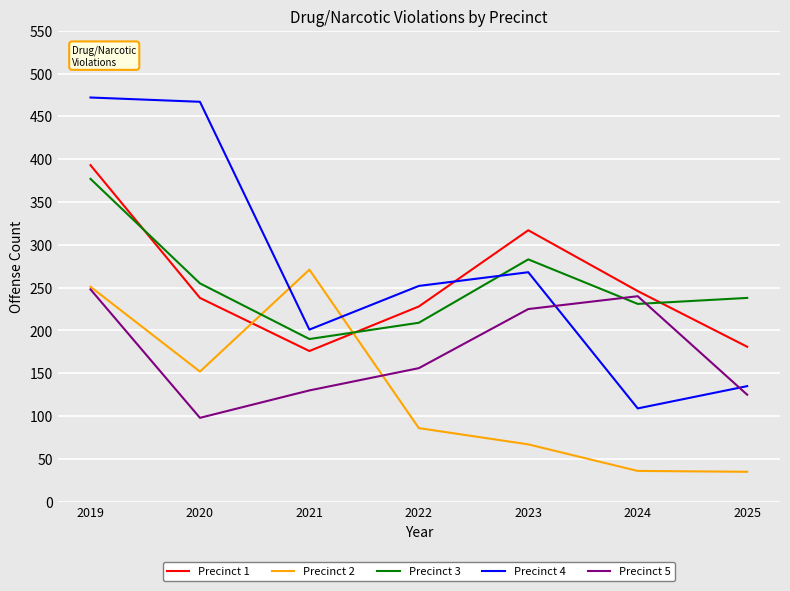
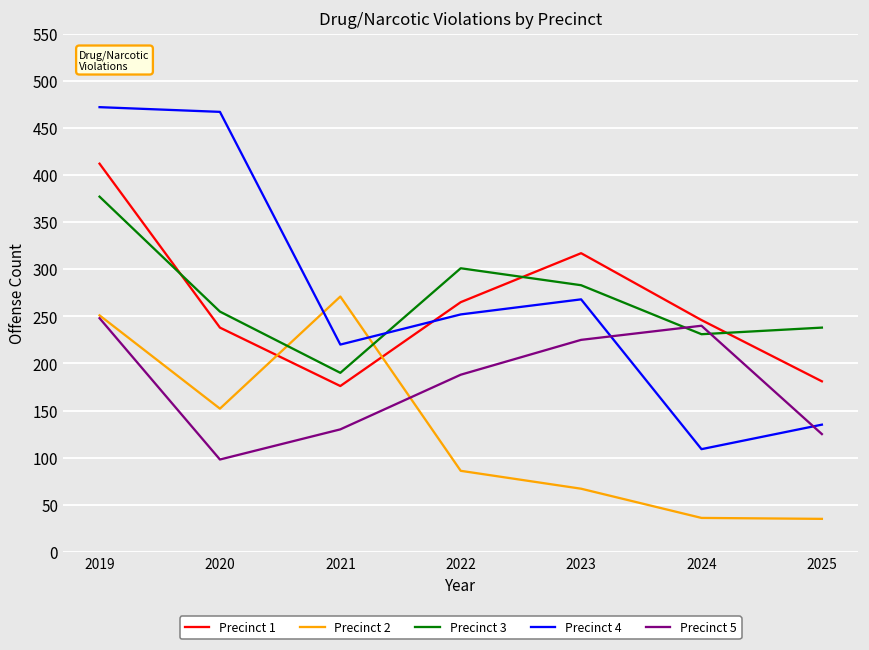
  {
    "Precinct 1": {
-     "2019": 390,
+     "2019": 410,
      "2020": 240,
      "2021": 180,
-     "2022": 230,
+     "2022": 270,
      "2023": 320,
      "2024": 250,
      "2025": 180
    },
    "Precinct 2": {
      "2019": 250,
      "2020": 150,
      "2021": 270,
      "2022": 90,
      "2023": 70,
      "2024": 40,
      "2025": 40
    },
    "Precinct 3": {
      "2019": 380,
      "2020": 260,
      "2021": 190,
-     "2022": 210,
+     "2022": 300,
      "2023": 280,
      "2024": 230,
      "2025": 240
    },
    "Precinct 4": {
      "2019": 470,
      "2020": 470,
-     "2021": 200,
+     "2021": 220,
      "2022": 250,
      "2023": 270,
      "2024": 110,
      "2025": 140
    },
    "Precinct 5": {
      "2019": 250,
      "2020": 100,
      "2021": 130,
-     "2022": 160,
+     "2022": 190,
      "2023": 230,
      "2024": 240,
      "2025": 130
    }
  }
